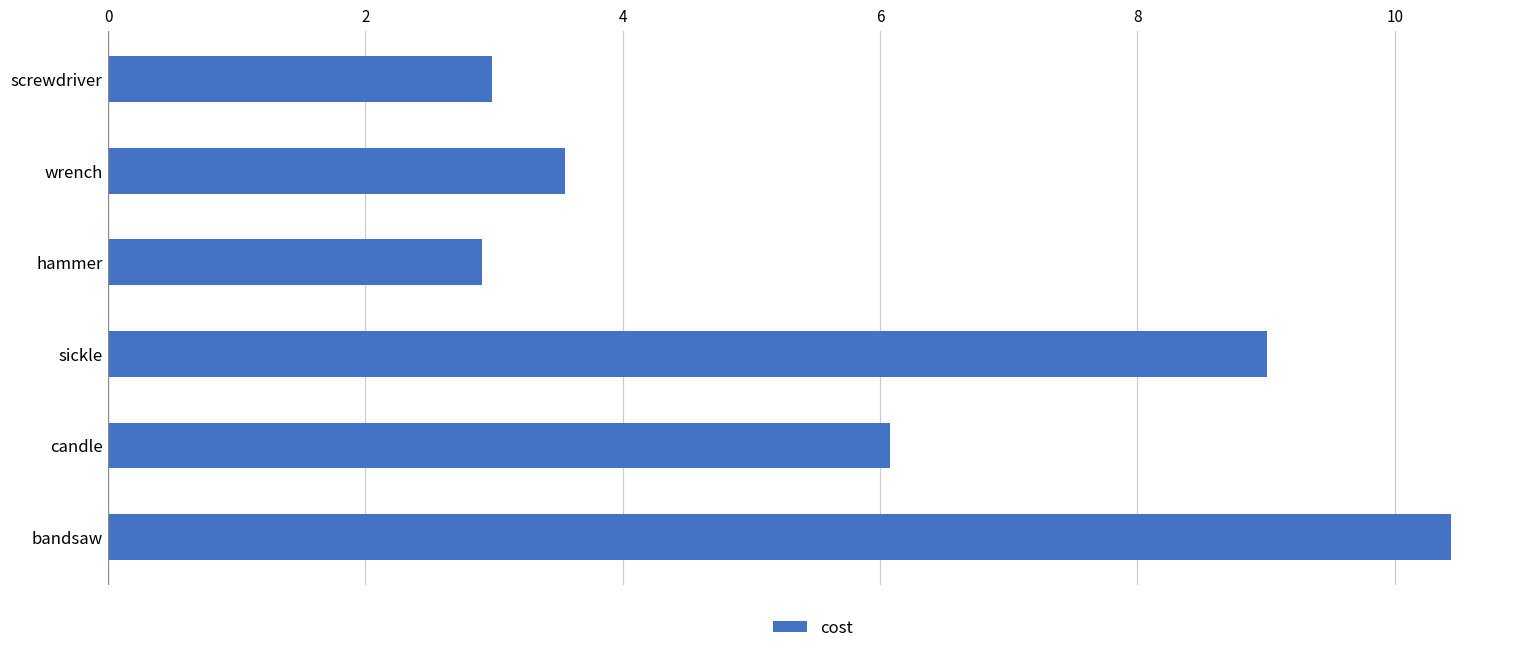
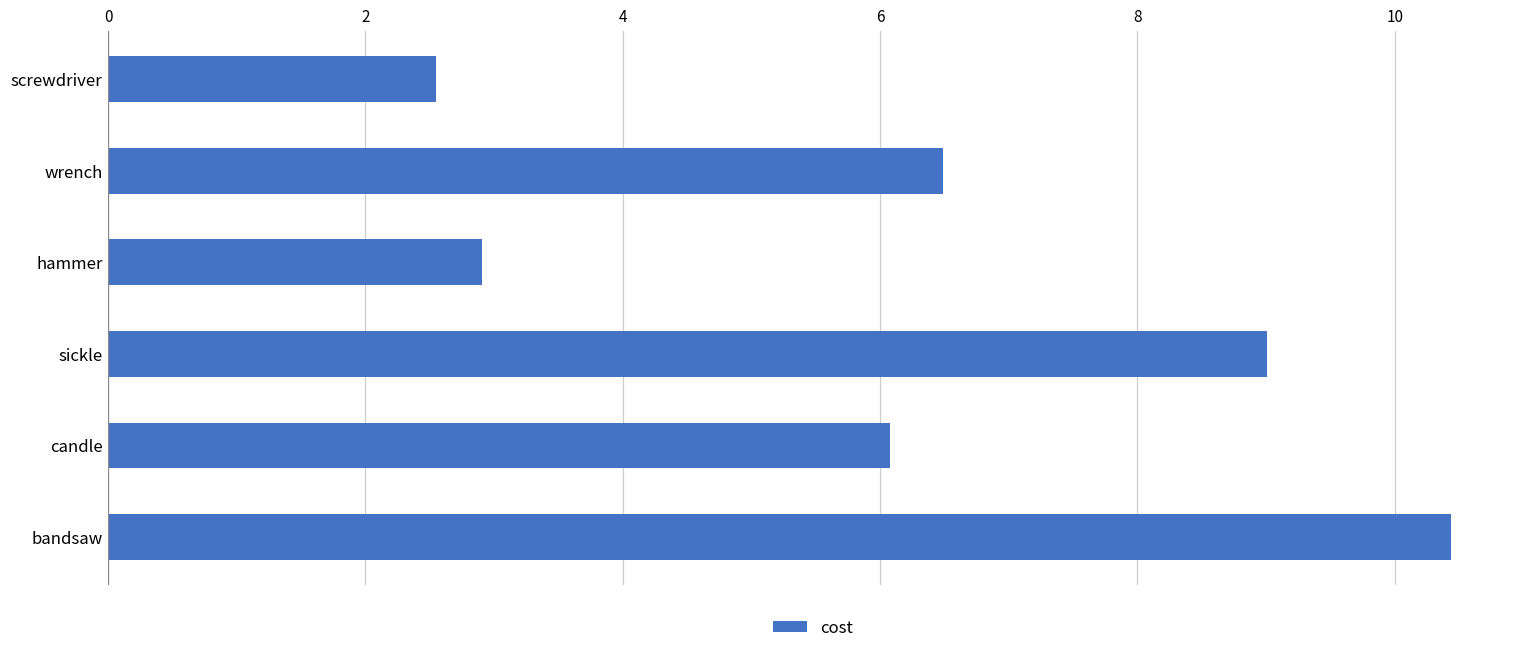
  {
-   "screwdriver": 2.98,
-   "wrench": 3.55,
+   "screwdriver": 2.55,
+   "wrench": 6.49,
    "hammer": 2.90,
    "sickle": 9.01,
    "candle": 6.07,
    "bandsaw": 10.44
  }
